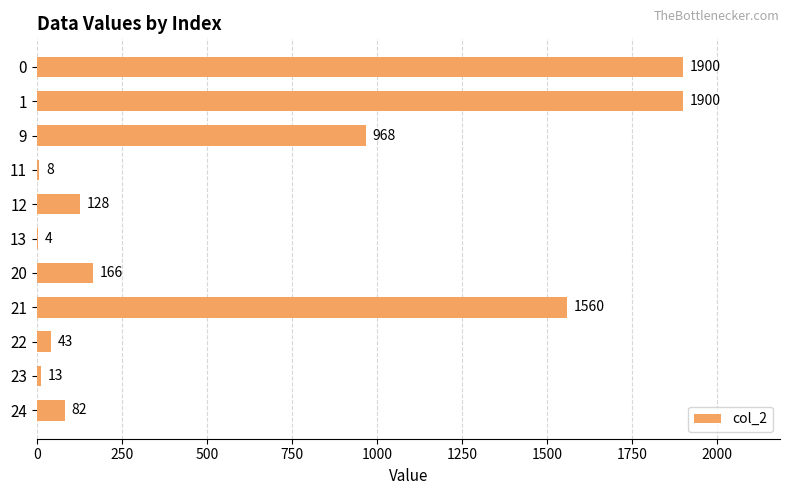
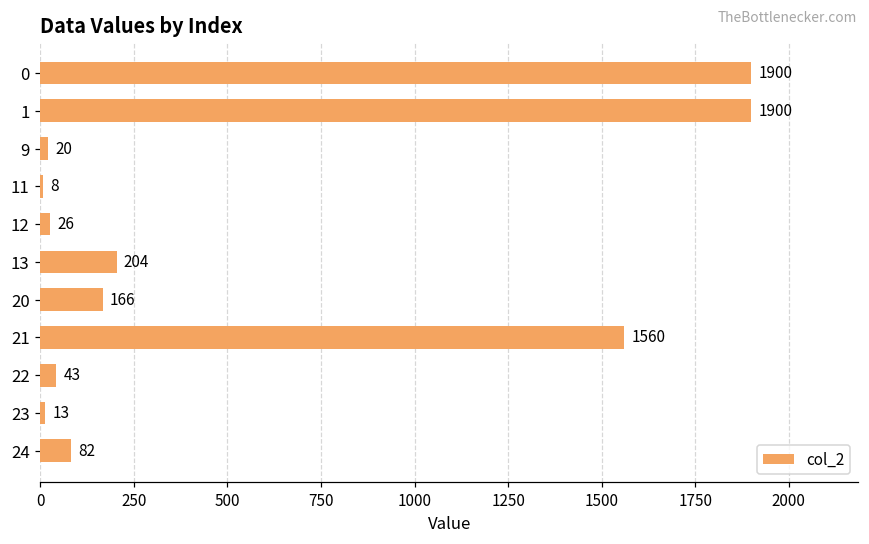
  {
    "0": 1900,
    "1": 1900,
-   "9": 968,
+   "9": 20,
    "11": 8,
-   "12": 128,
-   "13": 4,
+   "12": 26,
+   "13": 204,
    "20": 166,
    "21": 1560,
    "22": 43,
    "23": 13,
    "24": 82
  }
